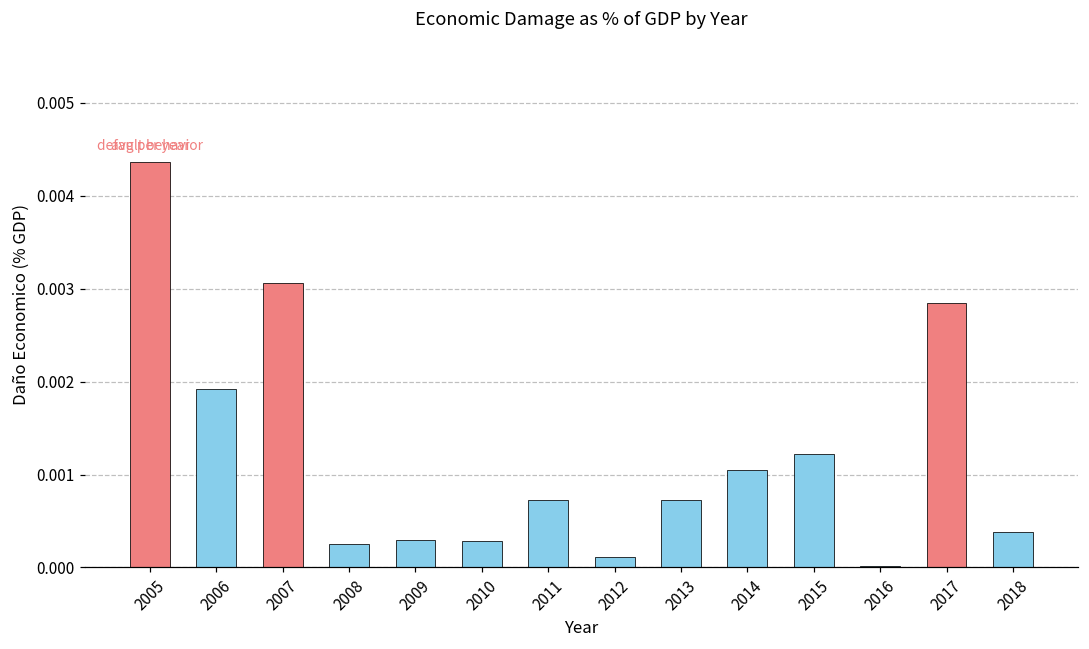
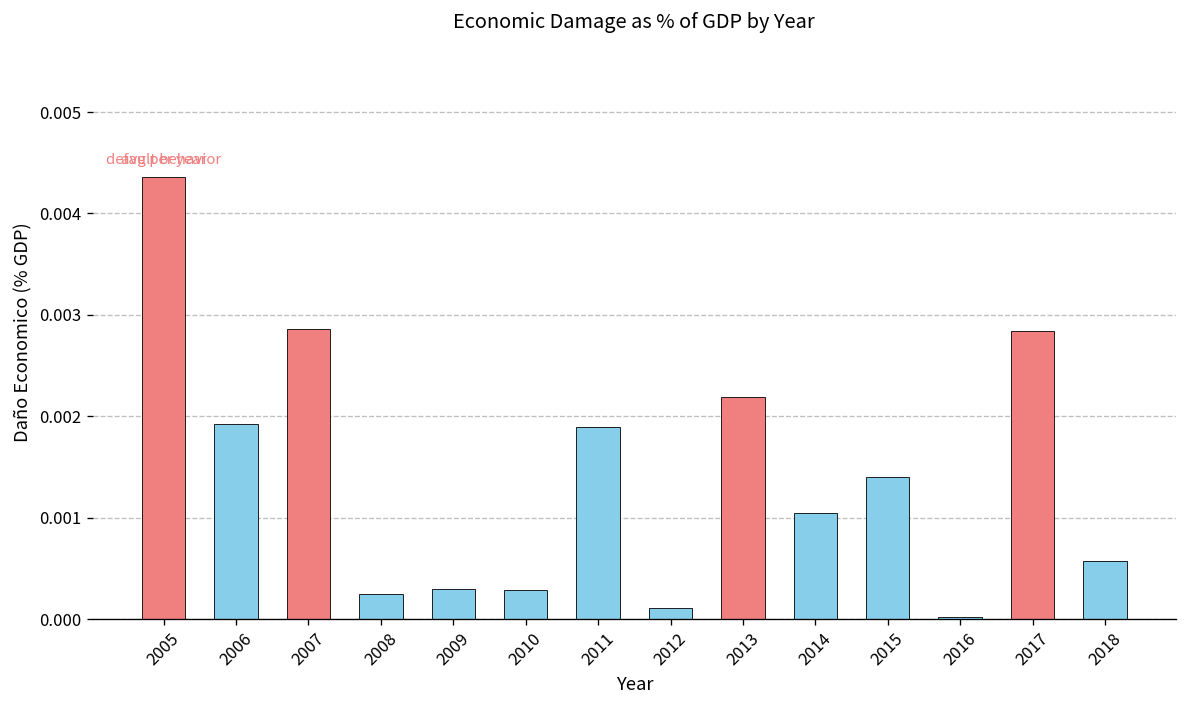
  {
    "2005": 0.0044,
    "2006": 0.0019,
-   "2007": 0.0031,
+   "2007": 0.0029,
    "2008": 0.0003,
    "2009": 0.0003,
    "2010": 0.0003,
-   "2011": 0.0007,
+   "2011": 0.0019,
    "2012": 0.0001,
-   "2013": 0.0007,
+   "2013": 0.0022,
    "2014": 0.0011,
-   "2015": 0.0012,
+   "2015": 0.0014,
    "2017": 0.0028,
-   "2018": 0.0004
+   "2018": 0.0006
  }
